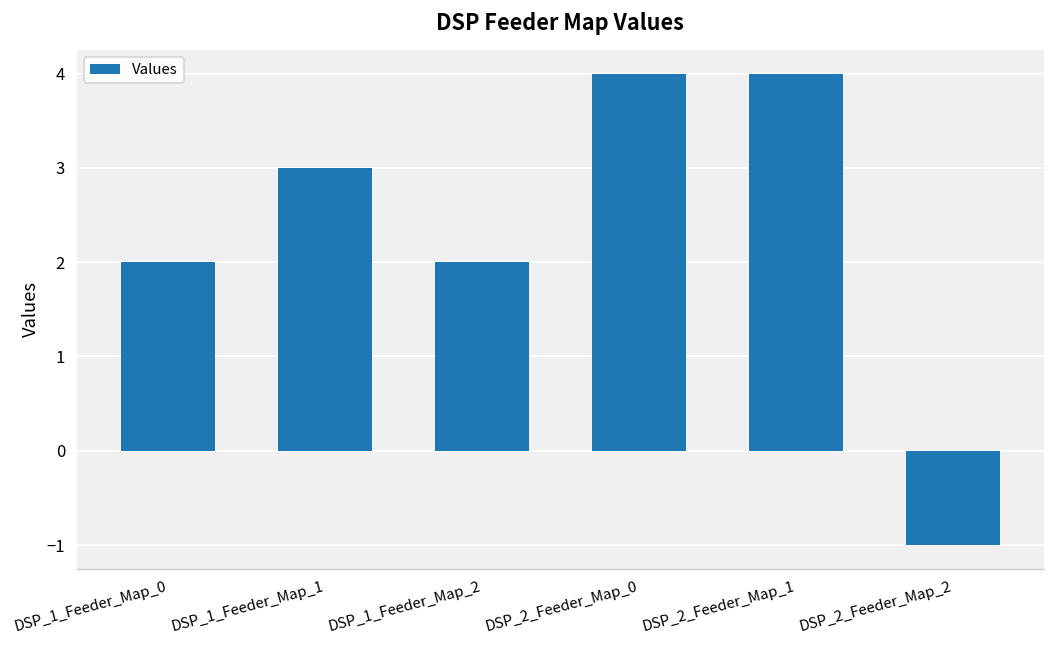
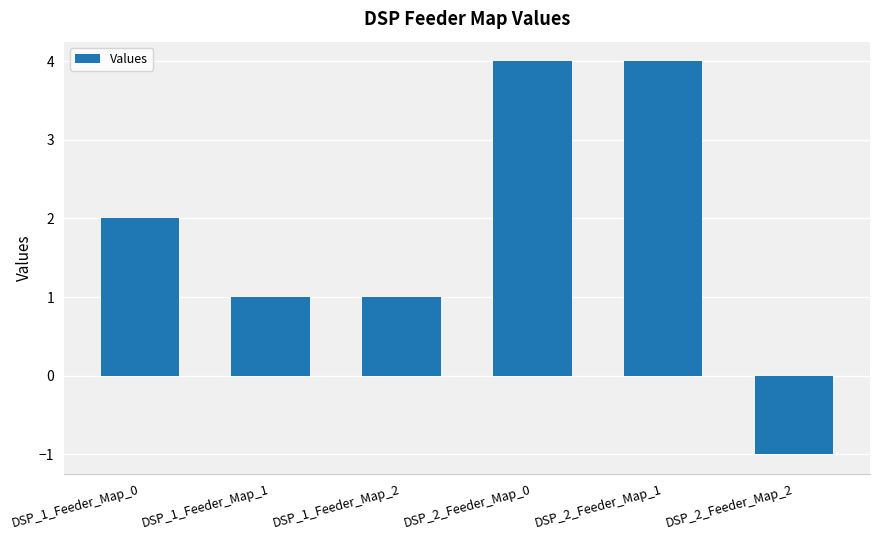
  {
    "DSP_1_Feeder_Map_0": 2,
-   "DSP_1_Feeder_Map_1": 3,
-   "DSP_1_Feeder_Map_2": 2,
+   "DSP_1_Feeder_Map_1": 1,
+   "DSP_1_Feeder_Map_2": 1,
    "DSP_2_Feeder_Map_0": 4,
    "DSP_2_Feeder_Map_1": 4,
    "DSP_2_Feeder_Map_2": -1
  }
